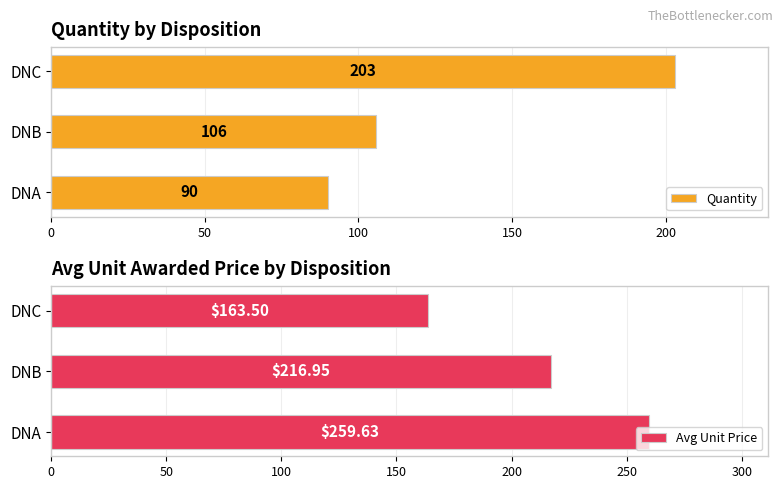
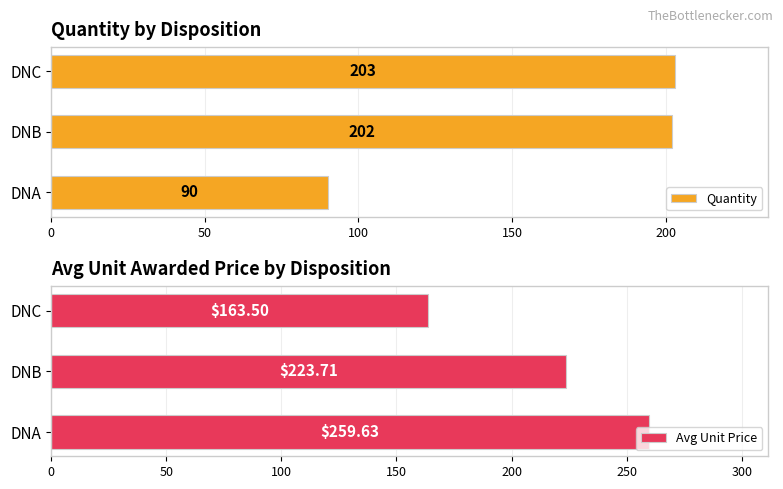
  {
    "Quantity by Disposition": {
      "DNC": "203",
-     "DNB": "106",
+     "DNB": "202",
      "DNA": "90"
    },
    "Avg Unit Awarded Price by Disposition": {
      "DNC": "$163.50",
-     "DNB": "$216.95"
+     "DNB": "$223.71"
    }
  }
